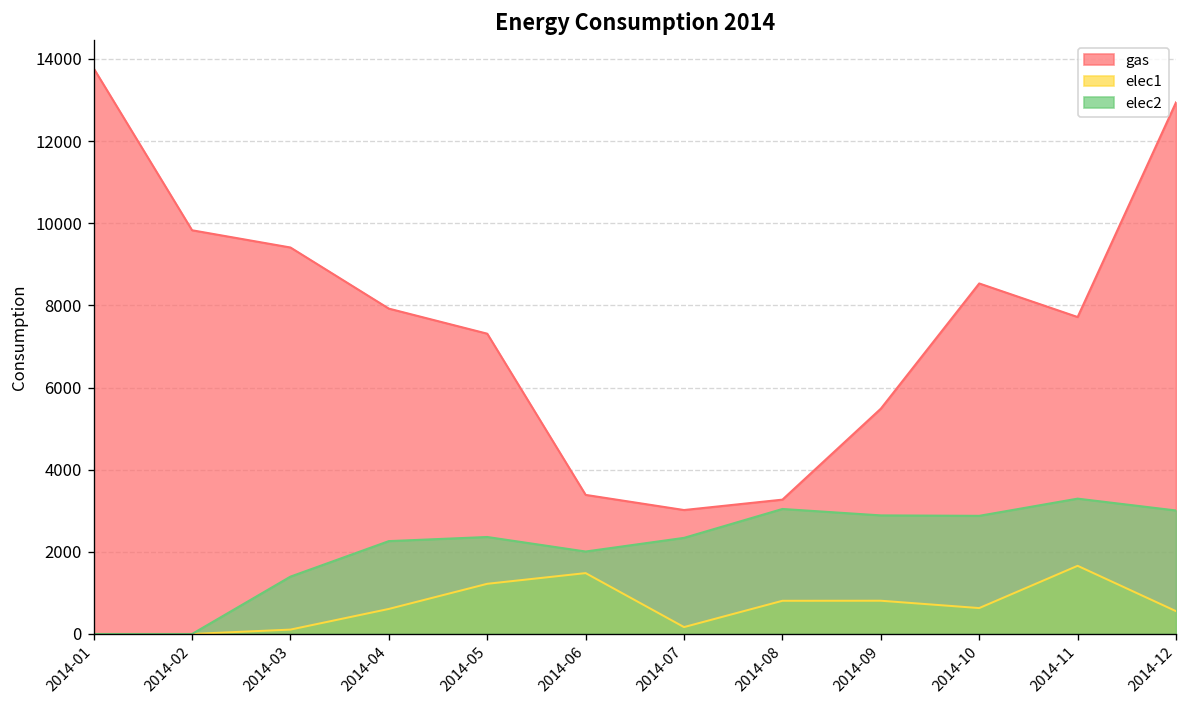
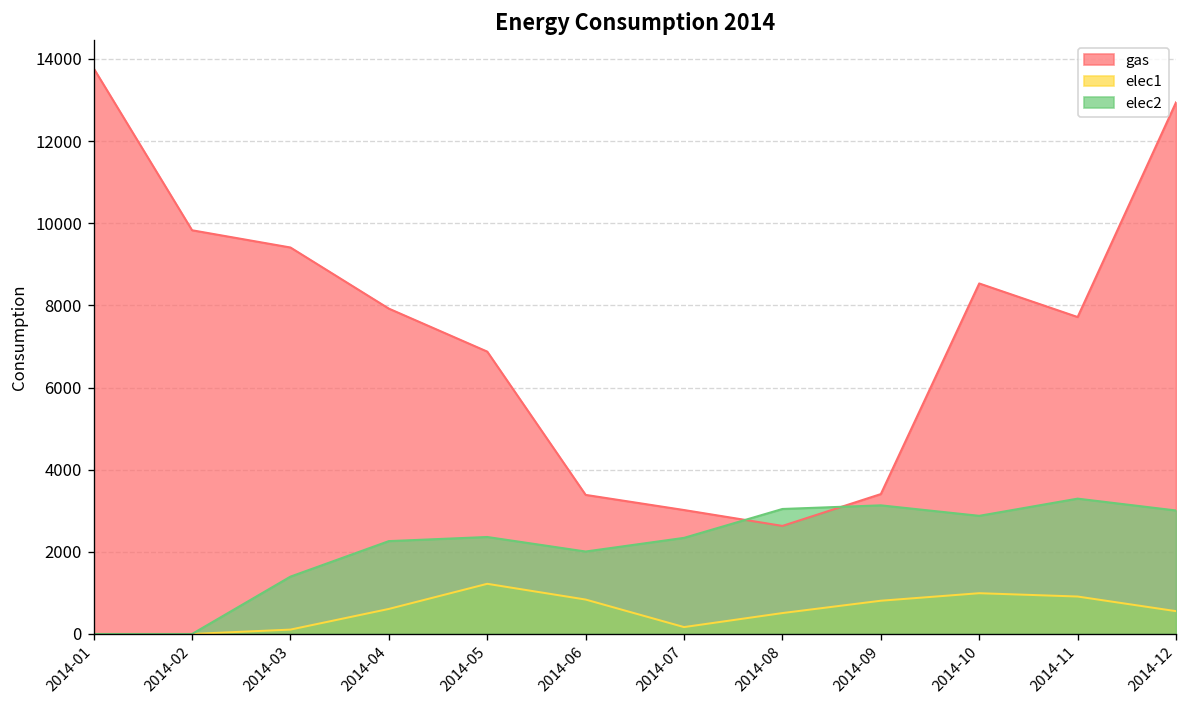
  {
    "gas": {
      "2014-01": 13800,
      "2014-02": 9800,
      "2014-03": 9400,
      "2014-04": 7900,
-     "2014-05": 7300,
+     "2014-05": 6900,
      "2014-06": 3400,
      "2014-07": 3000,
-     "2014-08": 3300,
-     "2014-09": 5500,
+     "2014-08": 2600,
+     "2014-09": 3400,
      "2014-10": 8500,
      "2014-11": 7700,
      "2014-12": 12900
    },
    "elec1": {
      "2014-03": 100,
      "2014-04": 600,
      "2014-05": 1200,
-     "2014-06": 1500,
+     "2014-06": 800,
      "2014-07": 200,
-     "2014-08": 800,
+     "2014-08": 500,
      "2014-09": 800,
-     "2014-10": 600,
-     "2014-11": 1700,
+     "2014-10": 1000,
+     "2014-11": 900,
      "2014-12": 600
    },
    "elec2": {
      "2014-03": 1400,
      "2014-04": 2300,
      "2014-05": 2400,
      "2014-06": 2000,
      "2014-07": 2300,
      "2014-08": 3000,
-     "2014-09": 2900,
+     "2014-09": 3100,
      "2014-10": 2900,
      "2014-11": 3300,
      "2014-12": 3000
    }
  }
